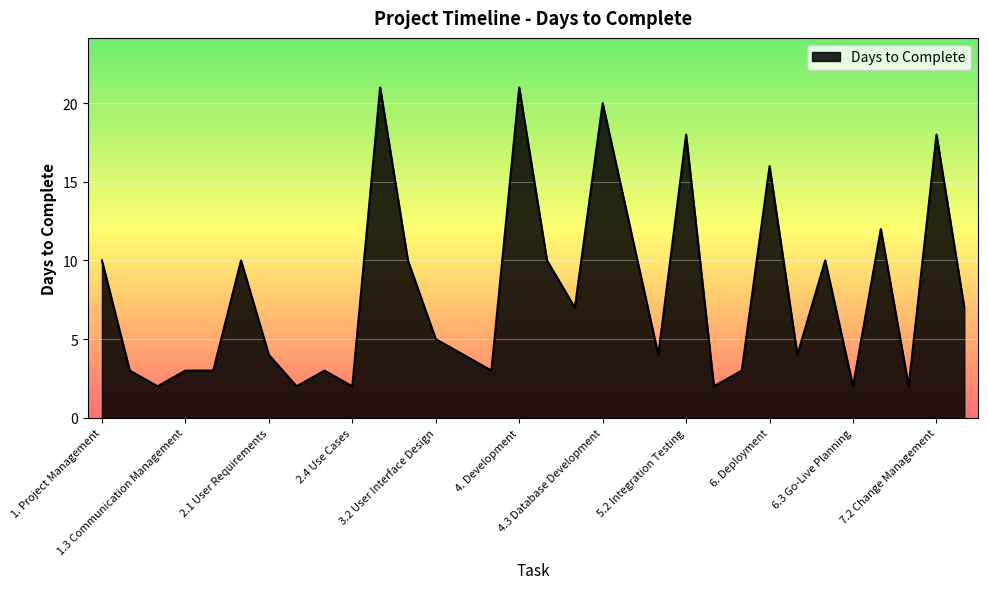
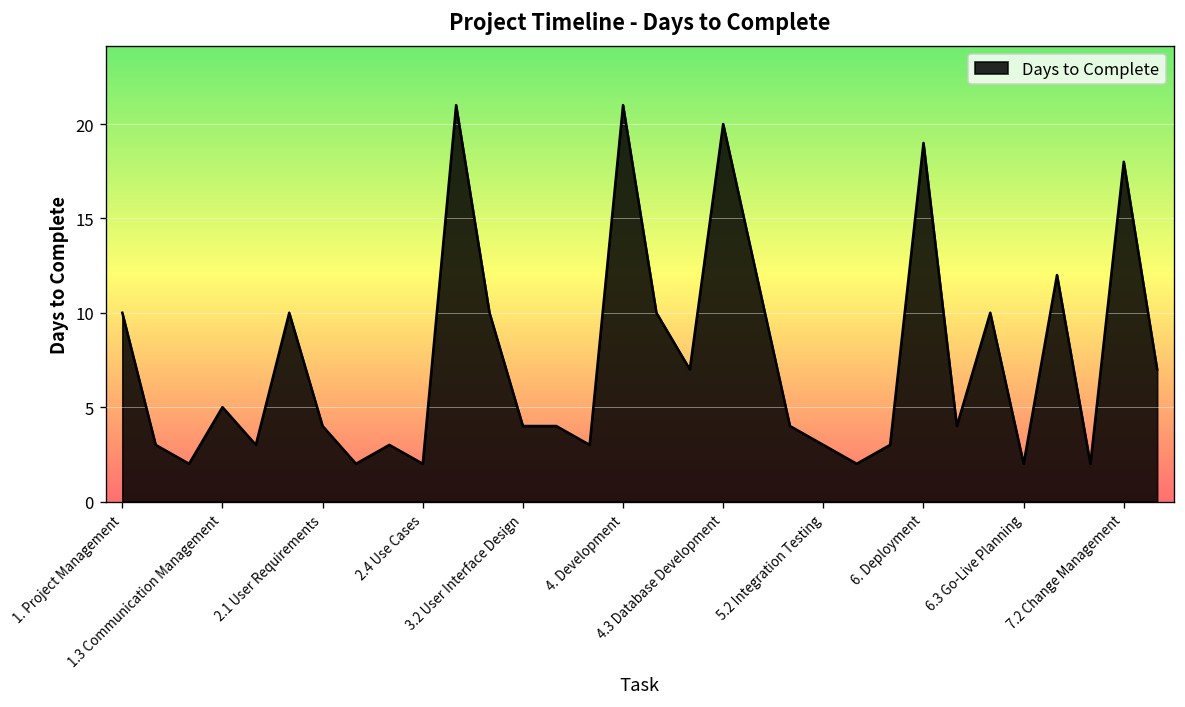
  {
    "1. Project Management": 10,
-   "1.3 Communication Management": 3,
+   "1.3 Communication Management": 5,
    "2.1 User Requirements": 4,
    "2.4 Use Cases": 2,
-   "3.2 User Interface Design": 5,
+   "3.2 User Interface Design": 4,
    "4. Development": 21,
    "4.3 Database Development": 20,
-   "5.2 Integration Testing": 18,
-   "6. Deployment": 16,
+   "5.2 Integration Testing": 3,
+   "6. Deployment": 19,
    "6.3 Go-Live Planning": 2,
    "7.2 Change Management": 18
  }
